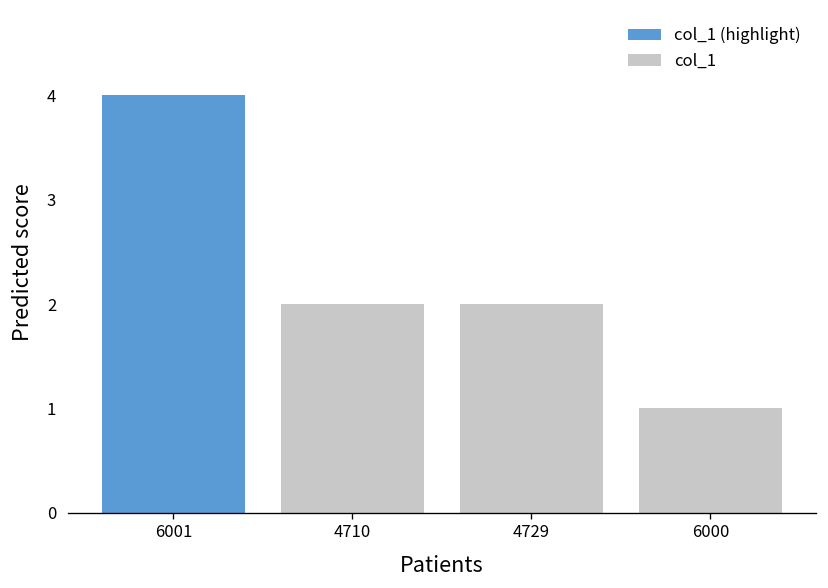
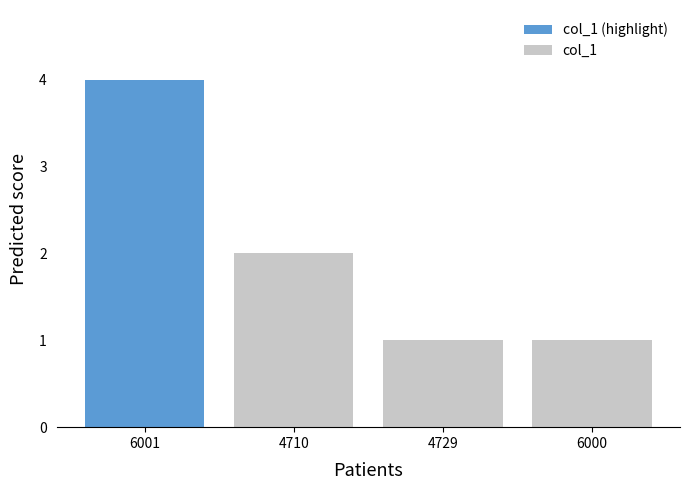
  {
    "6001": 4,
    "4710": 2,
-   "4729": 2,
+   "4729": 1,
    "6000": 1
  }
